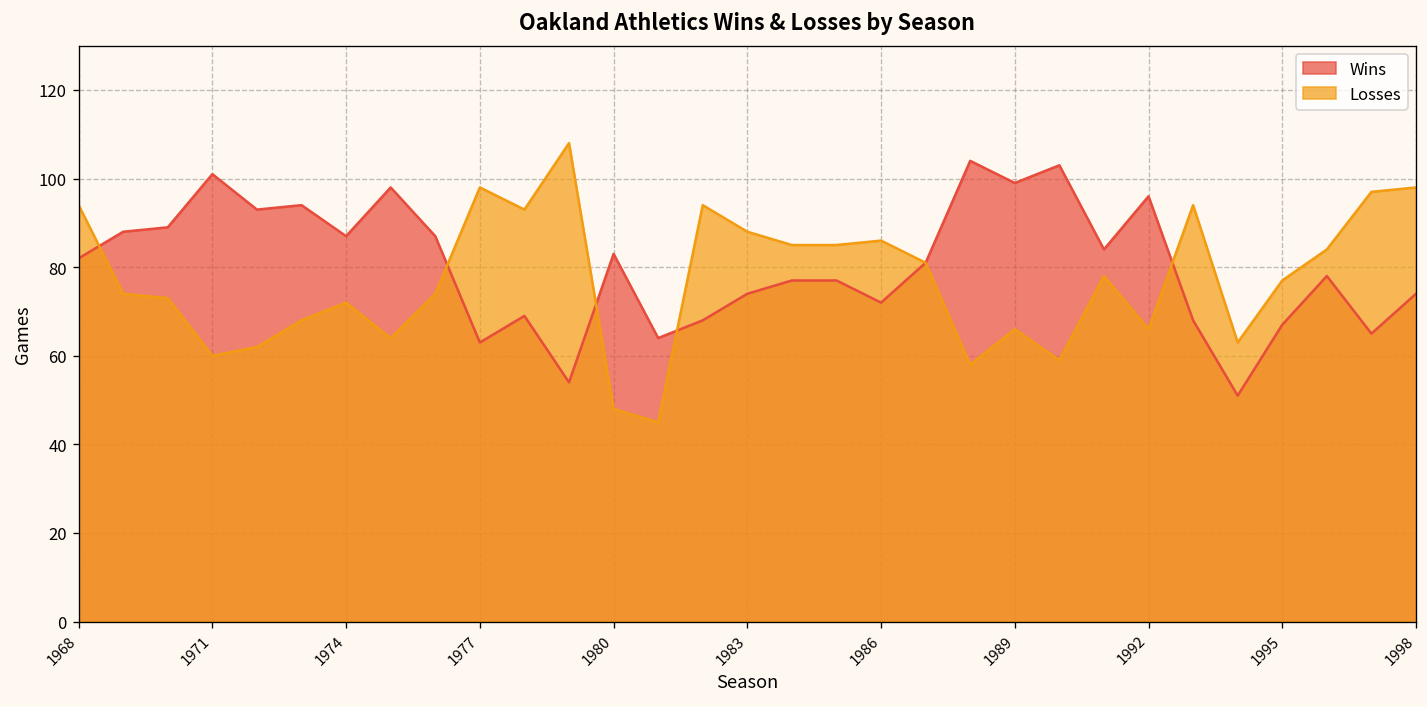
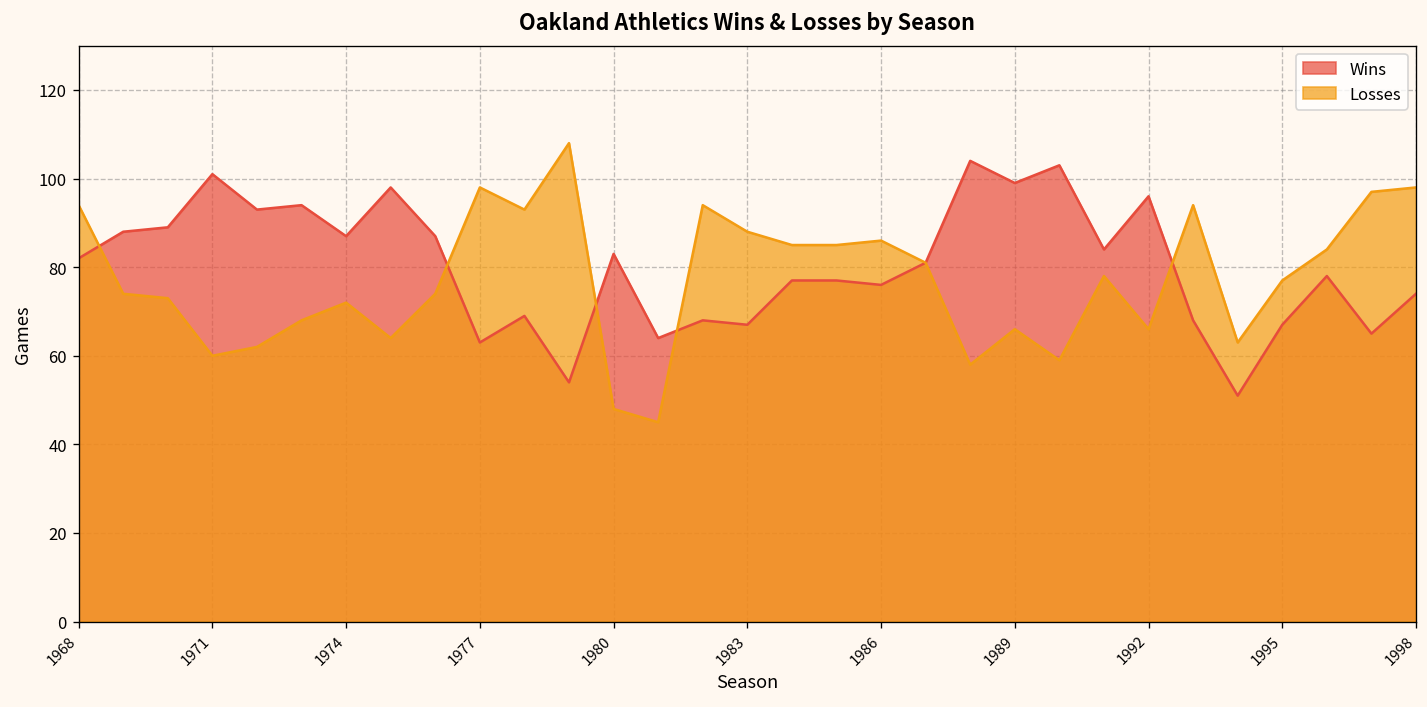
  {
    "Wins": {
      "1968": 82,
      "1971": 101,
      "1974": 87,
      "1977": 63,
      "1980": 83,
-     "1983": 74,
-     "1986": 72,
+     "1983": 67,
+     "1986": 76,
      "1989": 99,
      "1992": 96,
      "1995": 67,
      "1998": 74
    },
    "Losses": {
      "1968": 94,
      "1971": 60,
      "1974": 72,
      "1977": 98,
      "1980": 48,
      "1983": 88,
      "1986": 86,
      "1989": 66,
      "1992": 66,
      "1995": 77,
      "1998": 98
    }
  }
